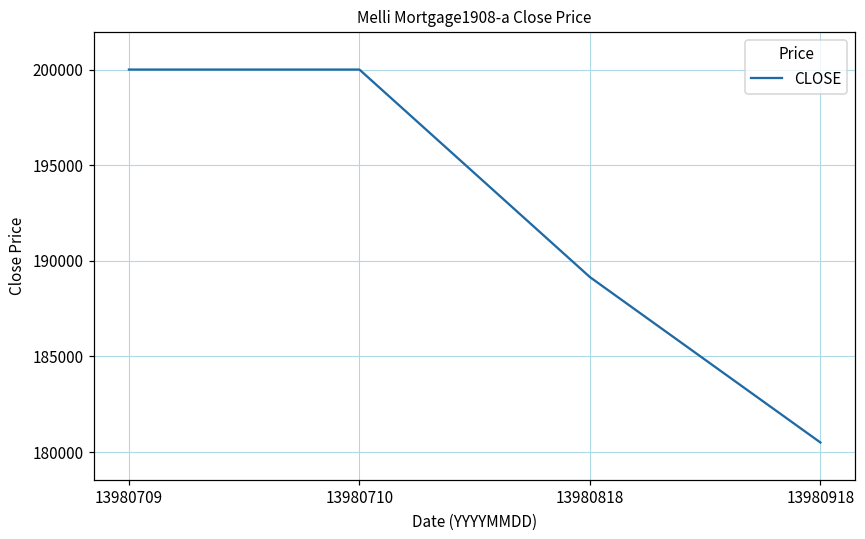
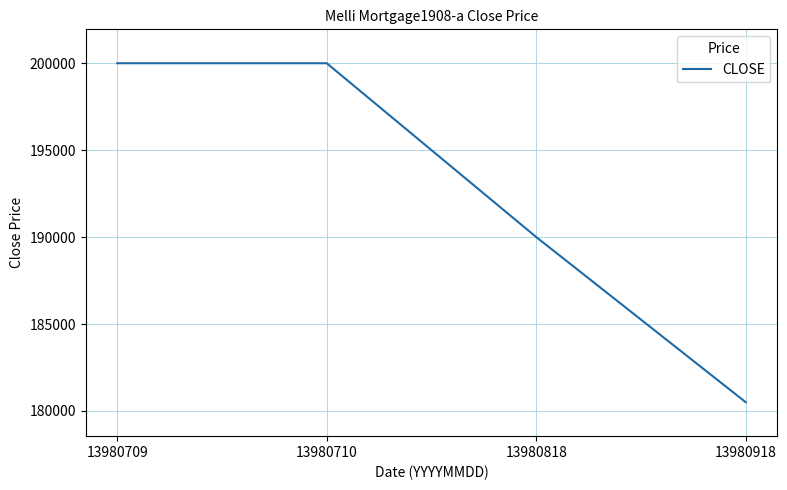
  {
    "13980709": 200000,
    "13980710": 200000,
-   "13980818": 189100,
+   "13980818": 190000,
    "13980918": 180500
  }
